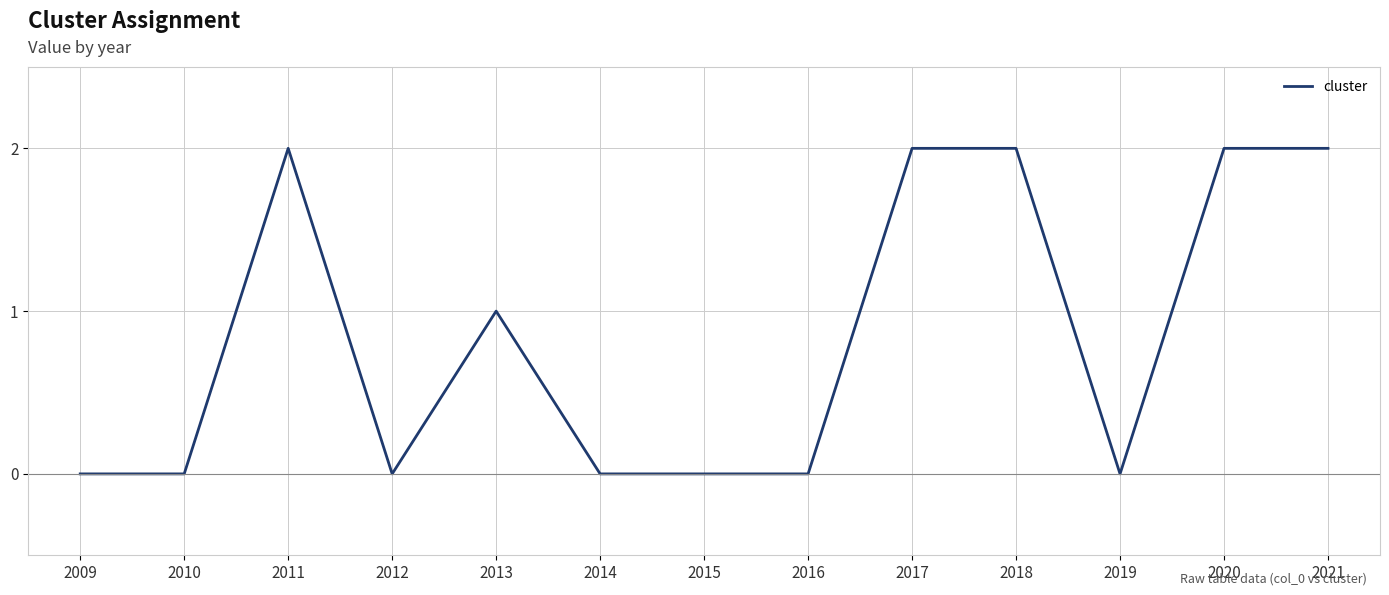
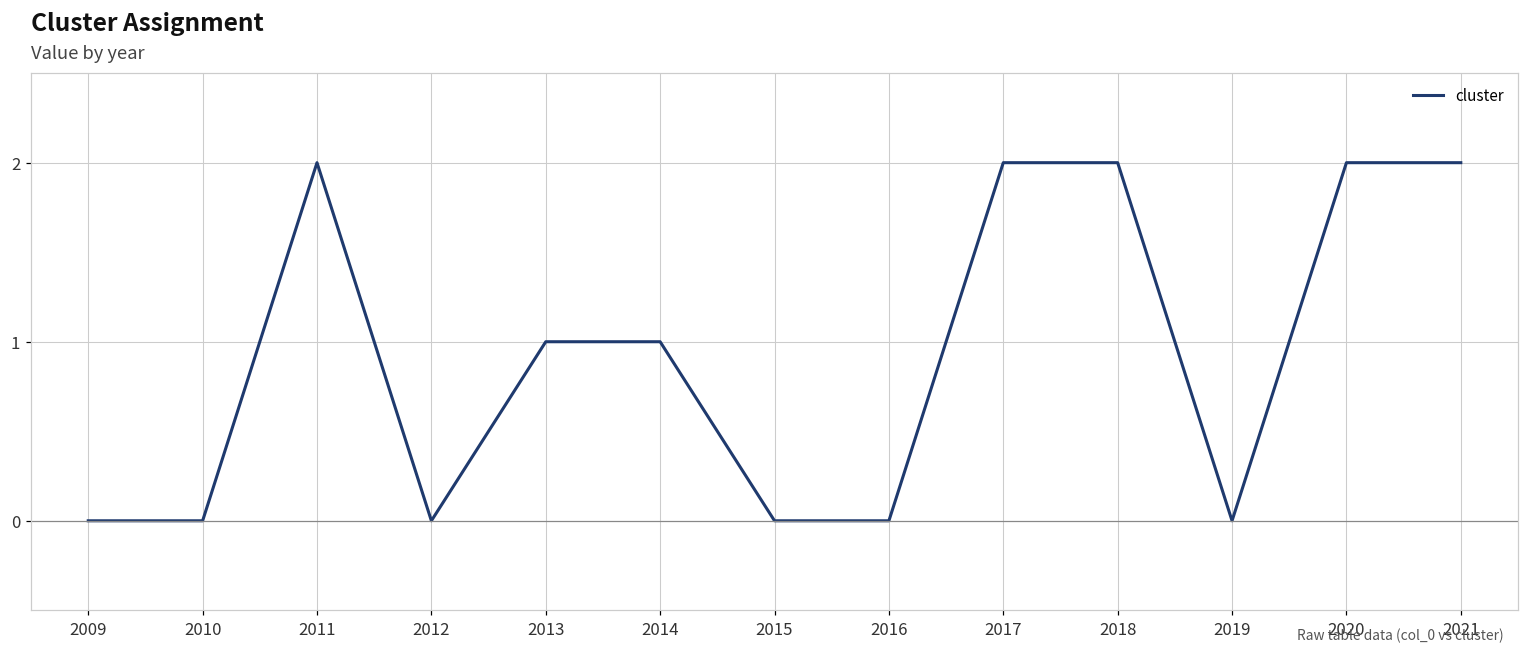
  {
    "2009": 0,
    "2010": 0,
    "2011": 2,
    "2012": 0,
    "2013": 1,
-   "2014": 0,
+   "2014": 1,
    "2015": 0,
    "2016": 0,
    "2017": 2,
    "2018": 2,
    "2019": 0,
    "2020": 2,
    "2021": 2
  }
